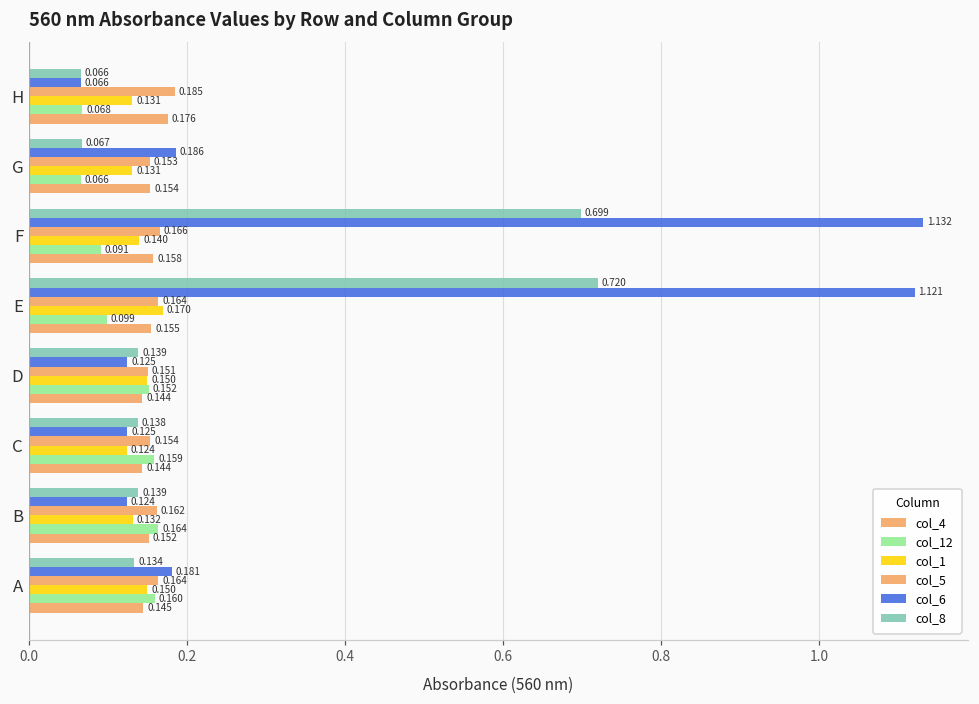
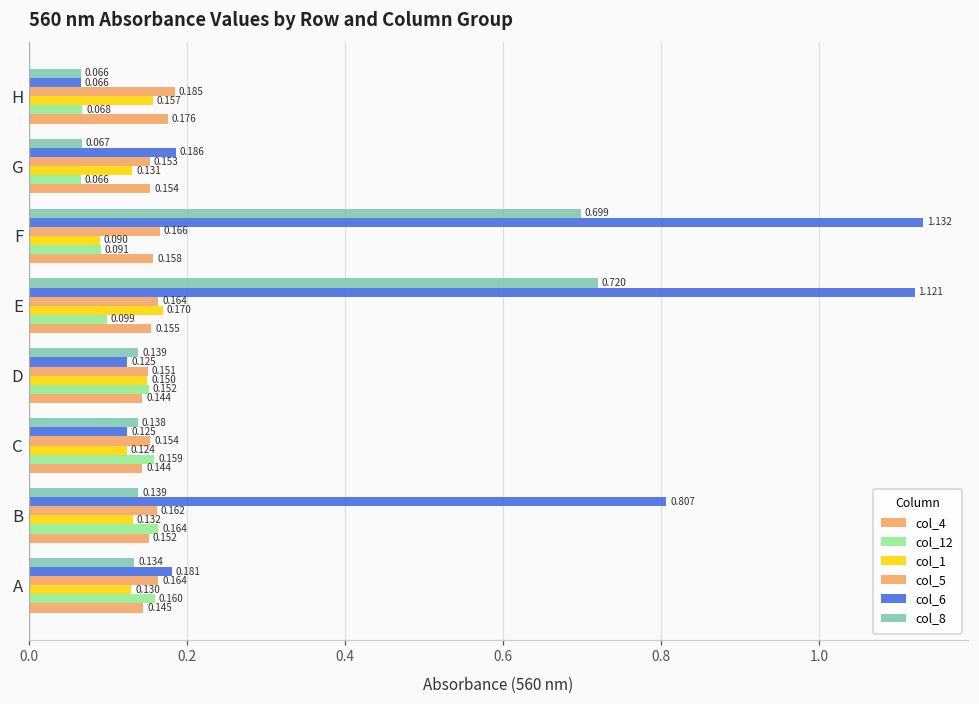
  {
    "col_1": {
-     "H": 0.131,
+     "H": 0.157,
      "G": 0.131,
-     "F": 0.140,
+     "F": 0.090,
      "E": 0.170,
      "D": 0.150,
      "C": 0.124,
      "B": 0.132,
-     "A": 0.150
+     "A": 0.130
    },
    "col_6": {
      "H": 0.066,
      "G": 0.186,
      "F": 1.132,
      "E": 1.121,
      "D": 0.125,
      "C": 0.125,
-     "B": 0.124,
+     "B": 0.807,
      "A": 0.181
    }
  }
